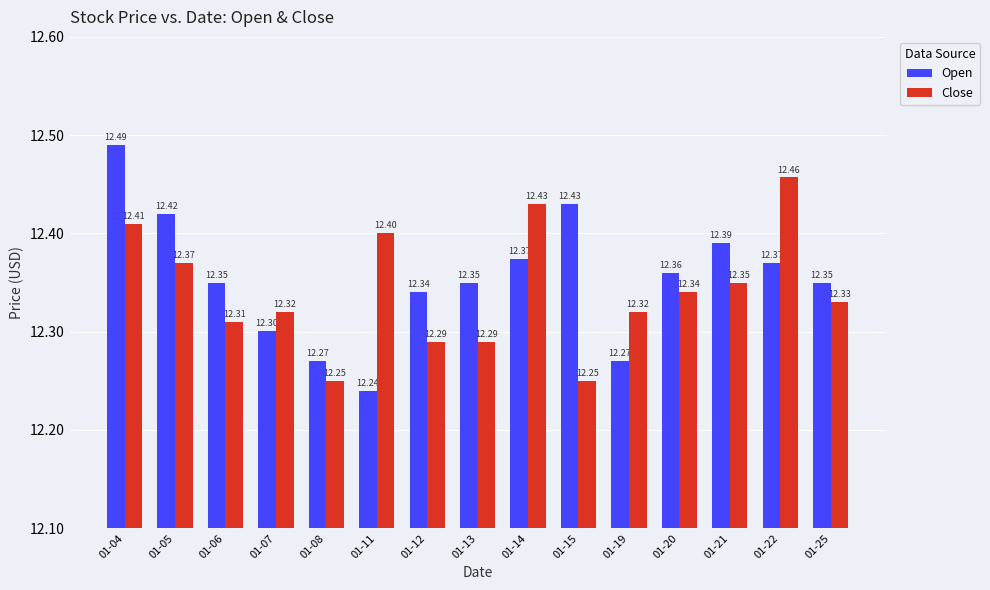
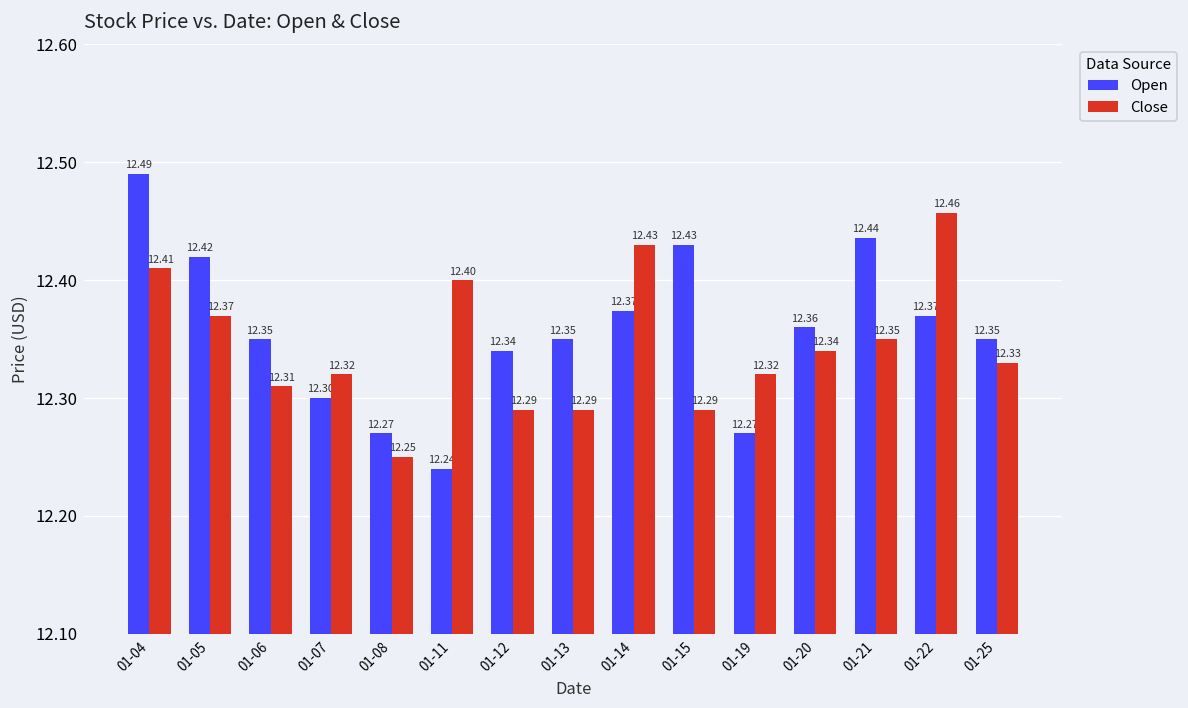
  {
    "Open": {
      "01-04": 12.49,
      "01-05": 12.42,
      "01-06": 12.35,
      "01-07": 12.30,
      "01-08": 12.27,
      "01-11": 12.24,
      "01-12": 12.34,
      "01-13": 12.35,
      "01-14": 12.37,
      "01-15": 12.43,
      "01-19": 12.27,
      "01-20": 12.36,
-     "01-21": 12.39,
+     "01-21": 12.44,
      "01-22": 12.37,
      "01-25": 12.35
    },
    "Close": {
      "01-04": 12.41,
      "01-05": 12.37,
      "01-06": 12.31,
      "01-07": 12.32,
      "01-08": 12.25,
      "01-11": 12.40,
      "01-12": 12.29,
      "01-13": 12.29,
      "01-14": 12.43,
-     "01-15": 12.25,
+     "01-15": 12.29,
      "01-19": 12.32,
      "01-20": 12.34,
      "01-21": 12.35,
      "01-22": 12.46,
      "01-25": 12.33
    }
  }
